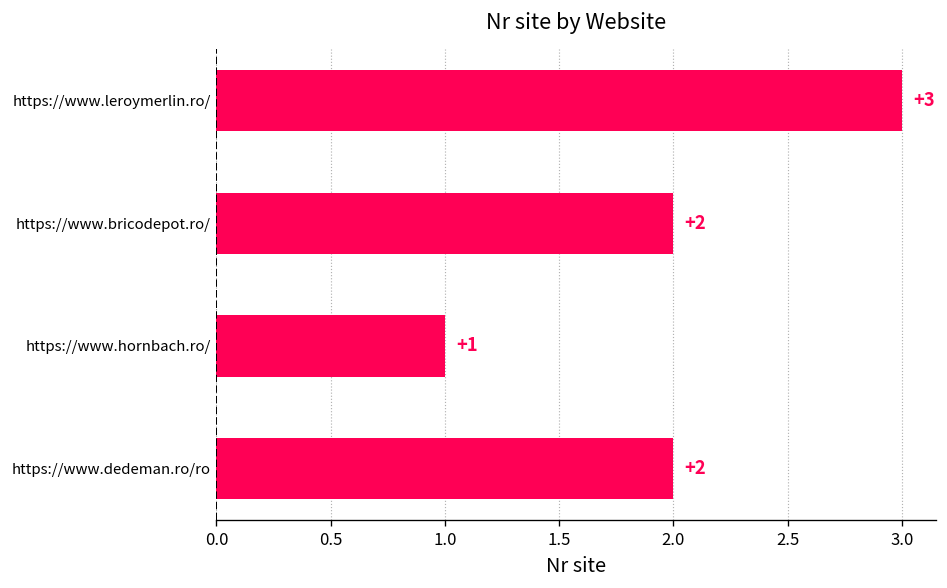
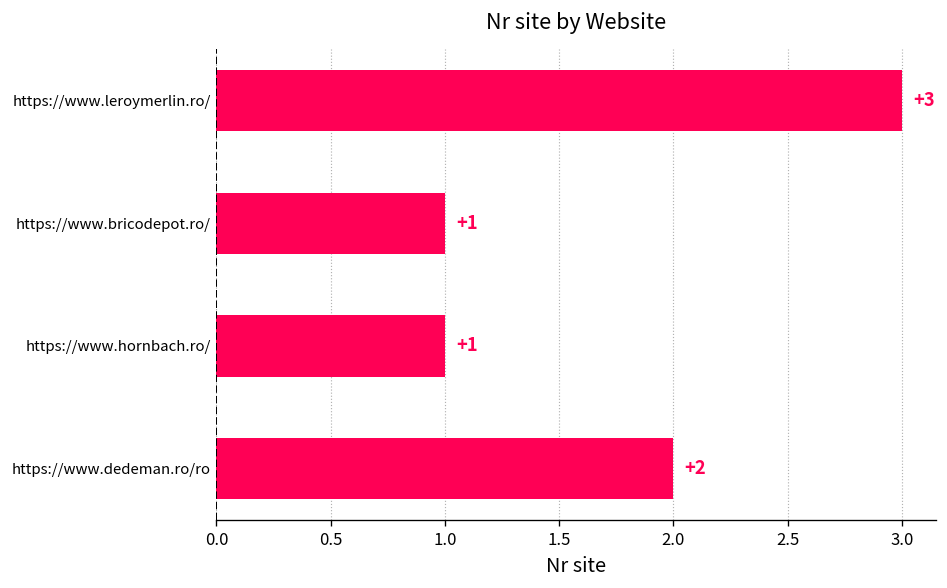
  {
    "https://www.leroymerlin.ro/": "+3",
-   "https://www.bricodepot.ro/": "+2",
+   "https://www.bricodepot.ro/": "+1",
    "https://www.hornbach.ro/": "+1",
    "https://www.dedeman.ro/ro": "+2"
  }
